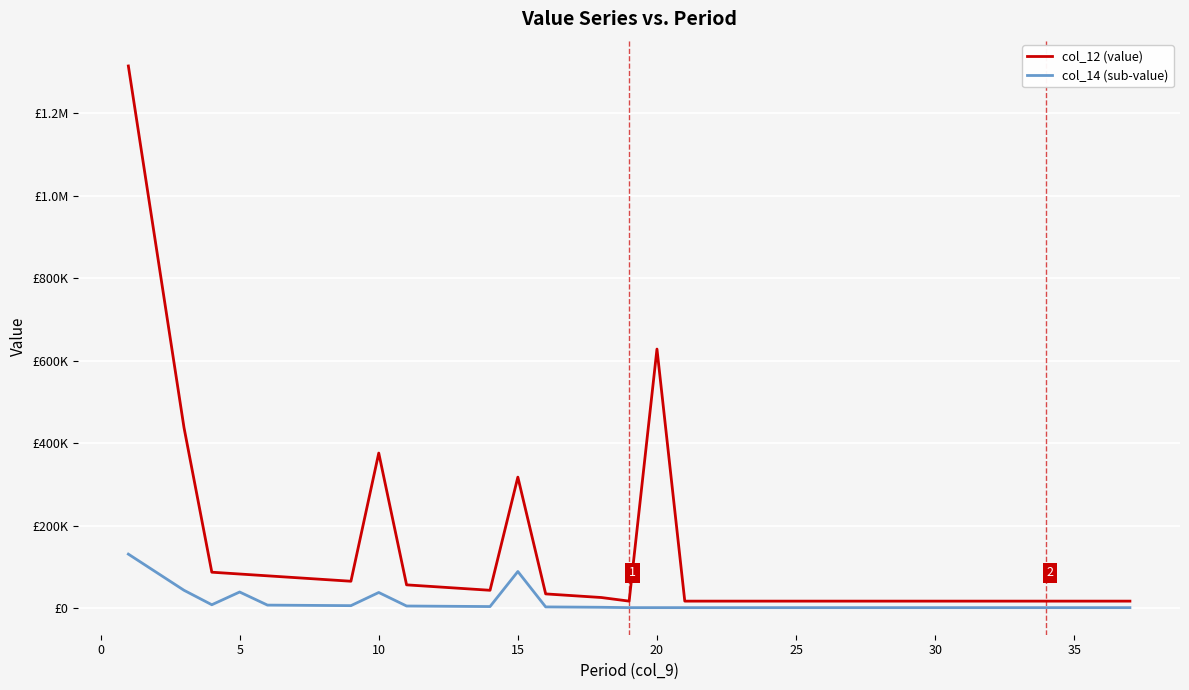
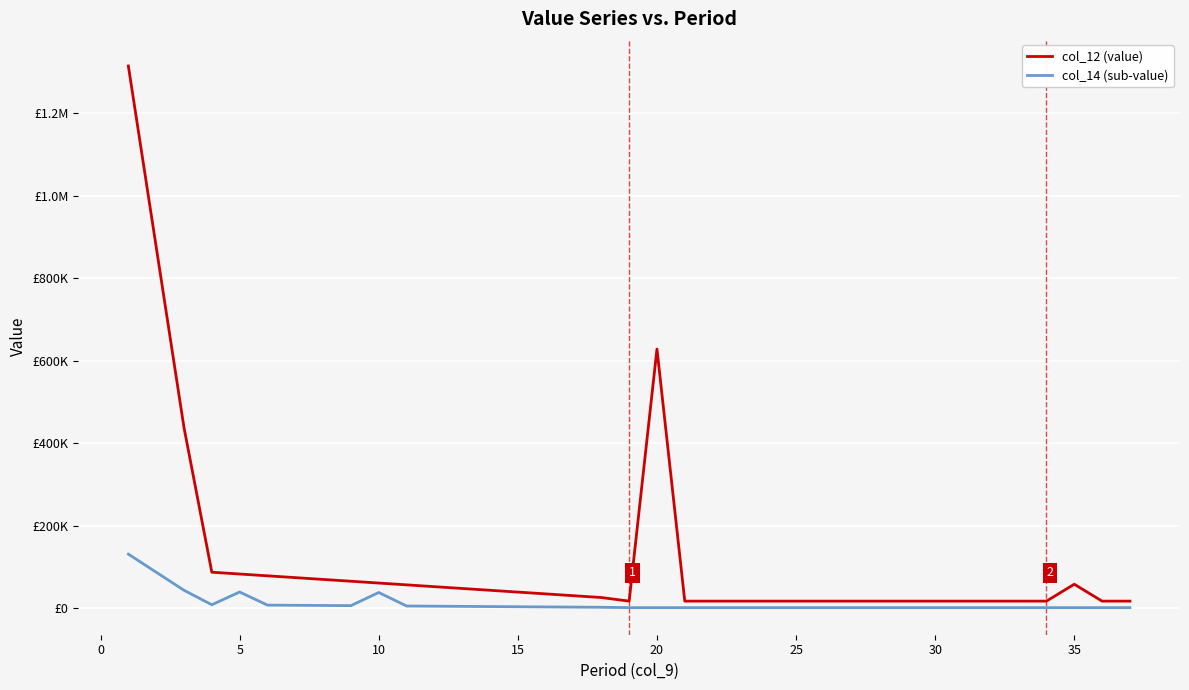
  {
    "col_12 (value)": {
      "5": "£80000",
-     "10": "£380000",
-     "15": "£320000",
+     "10": "£60000",
+     "15": "£40000",
      "20": "£630000",
      "25": "£20000",
      "30": "£20000",
-     "35": "£20000"
+     "35": "£60000"
    },
    "col_14 (sub-value)": {
      "5": "£40000",
      "10": "£40000",
-     "15": "£90000",
+     "15": "£0",
      "20": "£0",
      "25": "£0",
      "30": "£0",
      "35": "£0"
    }
  }
